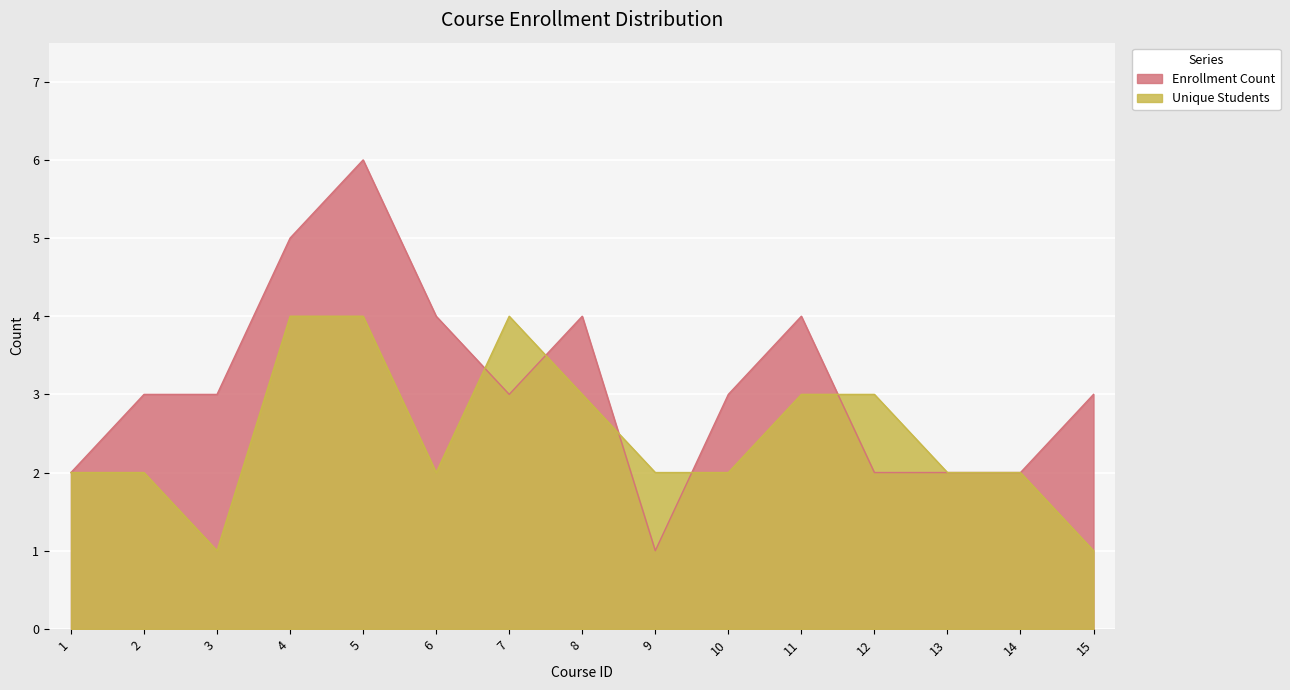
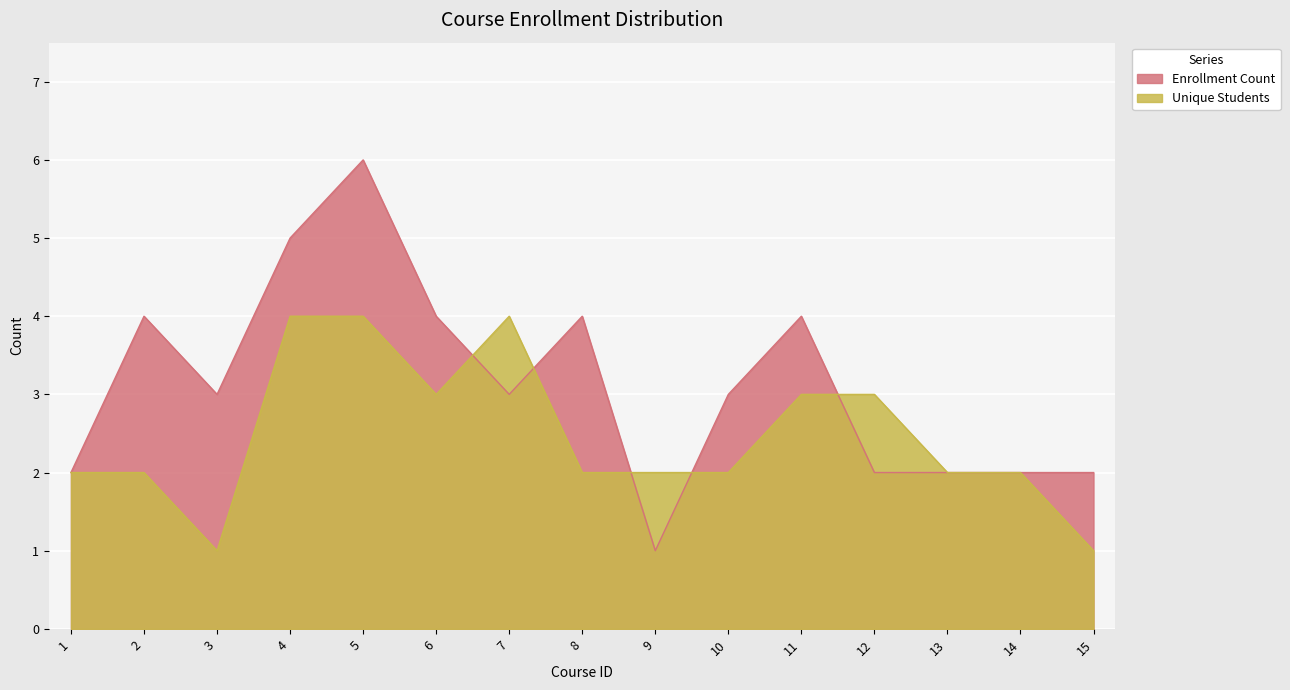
  {
    "Enrollment Count": {
-     "2": 3,
+     "2": 4,
      "3": 3,
      "4": 5,
      "5": 6,
      "6": 4,
      "7": 3,
      "8": 4,
      "9": 1,
      "10": 3,
      "11": 4,
      "12": 2,
-     "15": 3
+     "15": 2
    },
    "Unique Students": {
      "2": 2,
      "3": 1,
      "4": 4,
      "5": 4,
-     "6": 2,
+     "6": 3,
      "7": 4,
-     "8": 3,
+     "8": 2,
      "9": 2,
      "10": 2,
      "11": 3,
      "12": 3,
      "15": 1
    }
  }
